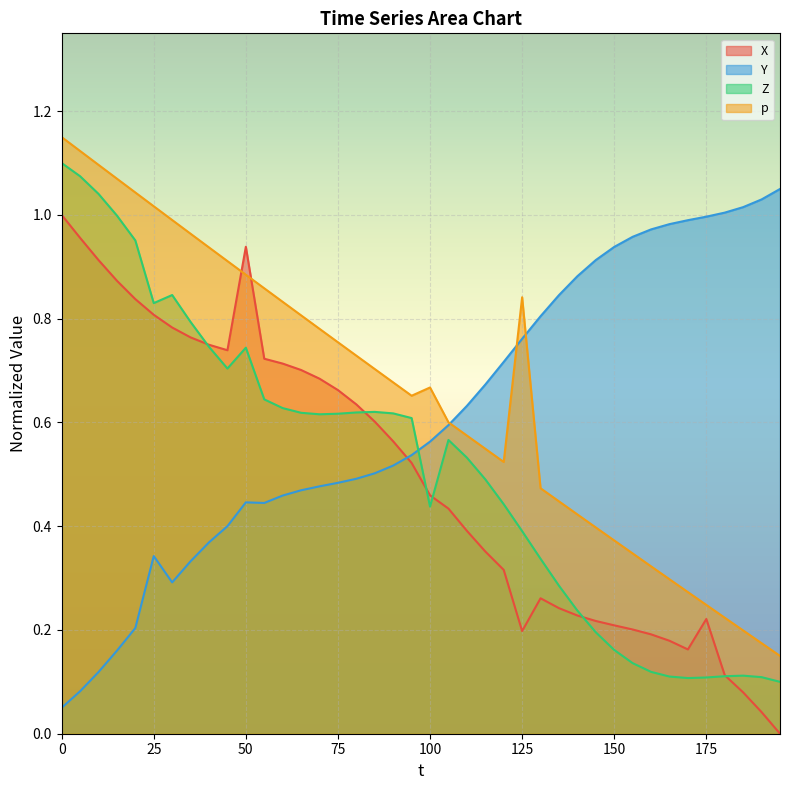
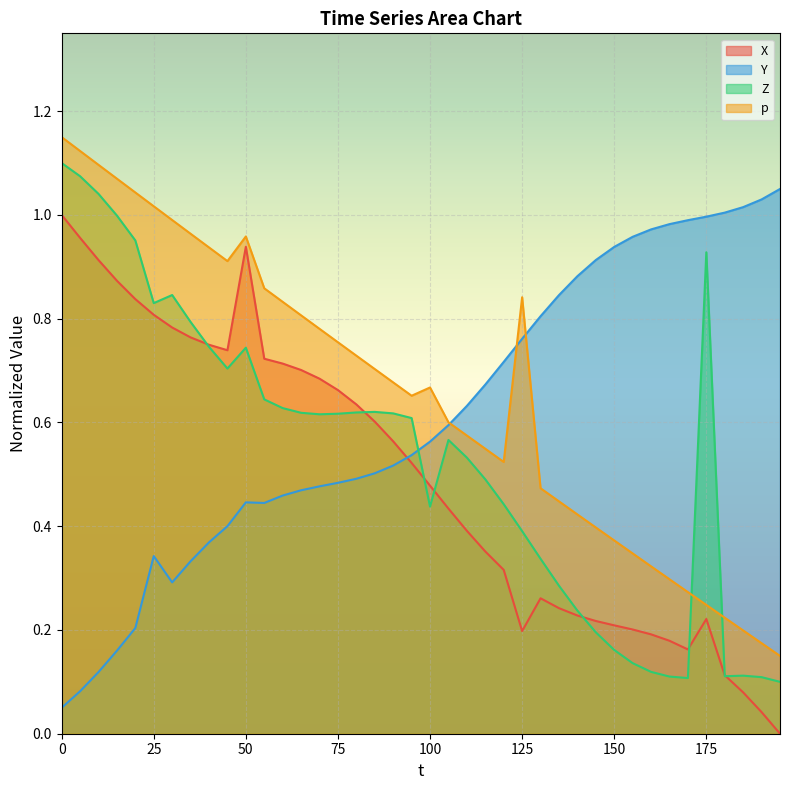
  {
    "X": {
      "0": 1.00,
      "25": 0.81,
      "50": 0.94,
      "75": 0.66,
-     "100": 0.46,
+     "100": 0.48,
      "125": 0.20,
      "150": 0.21,
      "175": 0.22
    },
    "Y": {
      "0": 0.05,
      "25": 0.34,
      "50": 0.45,
      "75": 0.48,
      "100": 0.56,
      "125": 0.76,
      "150": 0.94,
      "175": 1.00
    },
    "Z": {
      "0": 1.10,
      "25": 0.83,
      "50": 0.74,
      "75": 0.62,
      "100": 0.44,
      "125": 0.39,
      "150": 0.16,
-     "175": 0.11
+     "175": 0.93
    },
    "p": {
      "0": 1.15,
      "25": 1.02,
-     "50": 0.88,
+     "50": 0.96,
      "75": 0.75,
      "100": 0.67,
      "125": 0.84,
      "150": 0.37,
      "175": 0.25
    }
  }
